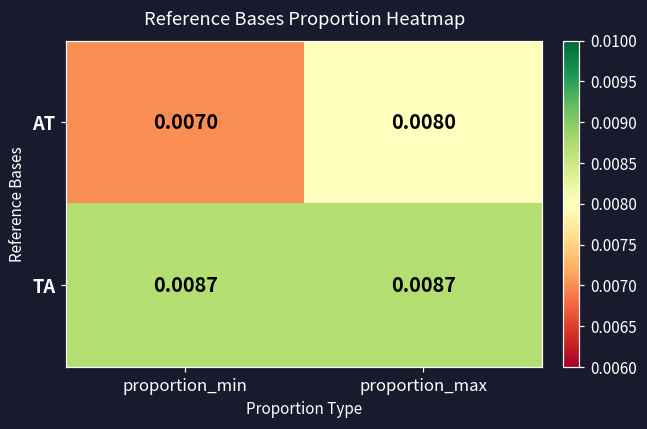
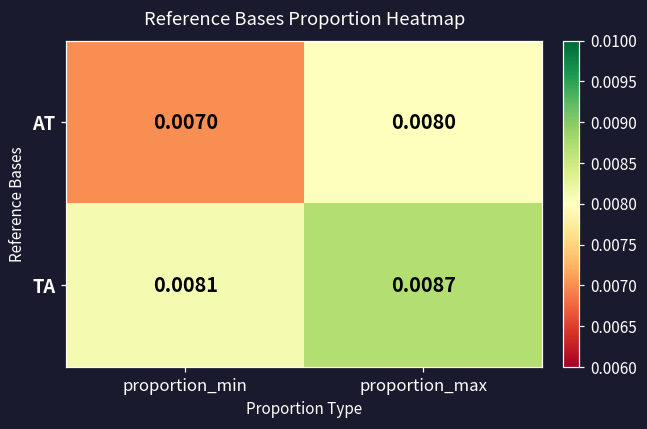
  {
    "AT": {
      "proportion_min": 0.0070,
      "proportion_max": 0.0080
    },
    "TA": {
-     "proportion_min": 0.0087,
+     "proportion_min": 0.0081,
      "proportion_max": 0.0087
    }
  }
